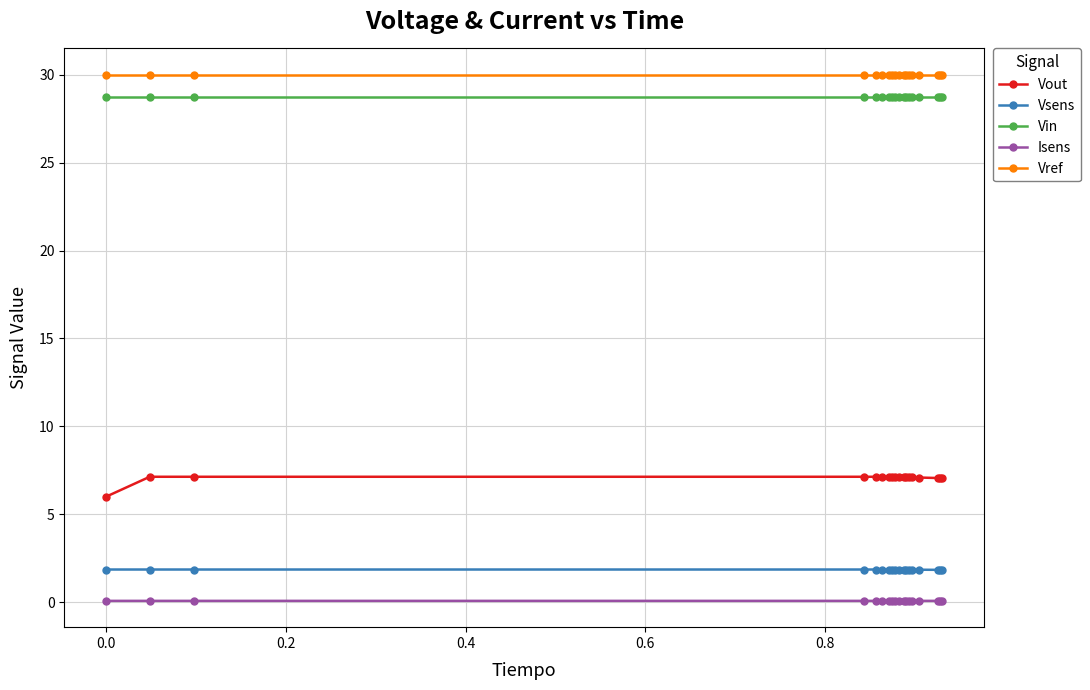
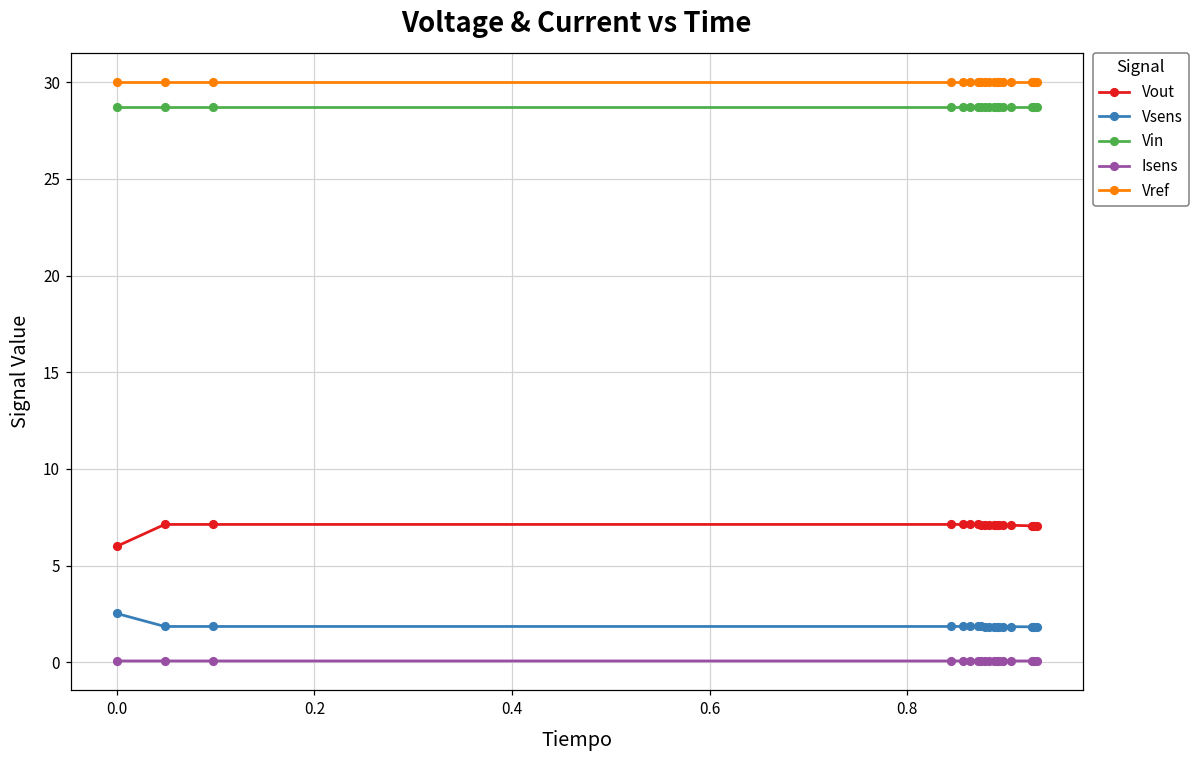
  {
    "Vout": {
      "0.0": 6.0
    },
    "Vsens": {
-     "0.0": 1.9
+     "0.0": 2.5
    },
    "Vin": {
      "0.0": 28.7
    },
    "Isens": {
      "0.0": 0.1
    },
    "Vref": {
      "0.0": 30.0
    }
  }
